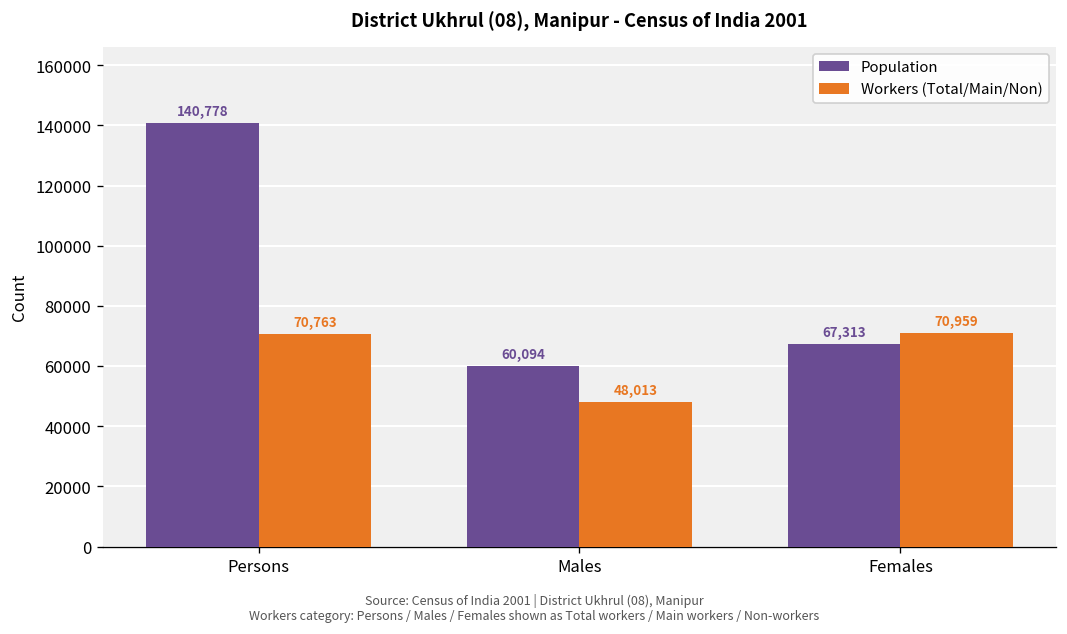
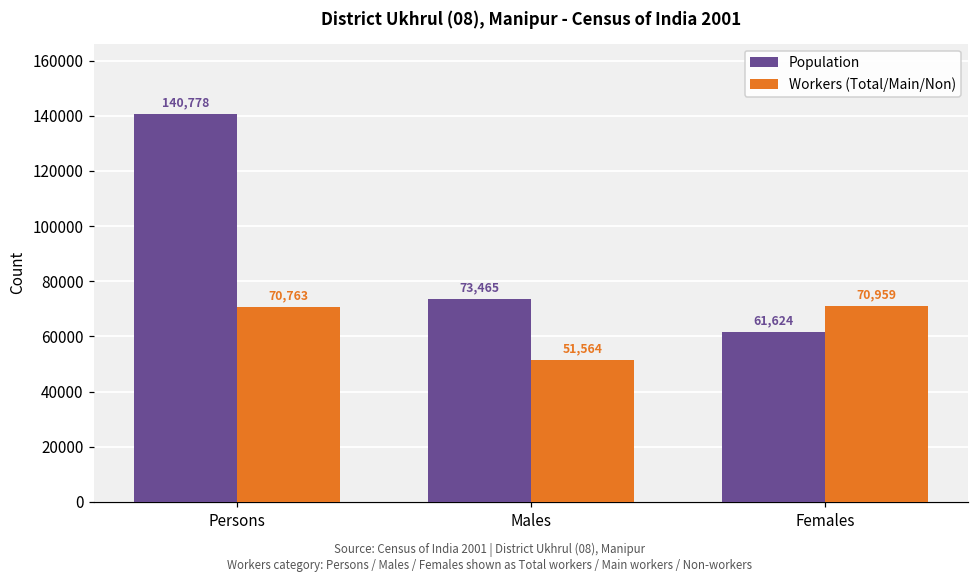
  {
    "Population": {
      "Persons": "140,778",
-     "Males": "60,094",
-     "Females": "67,313"
+     "Males": "73,465",
+     "Females": "61,624"
    },
    "Workers (Total/Main/Non)": {
      "Persons": "70,763",
-     "Males": "48,013",
+     "Males": "51,564",
      "Females": "70,959"
    }
  }
